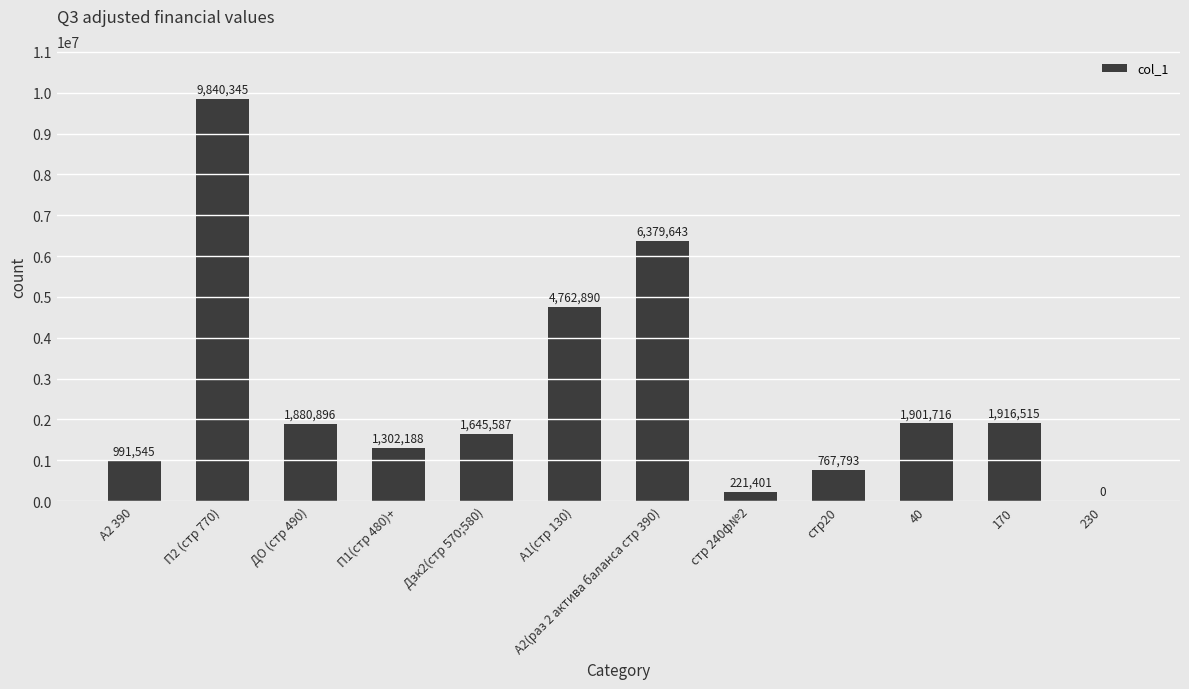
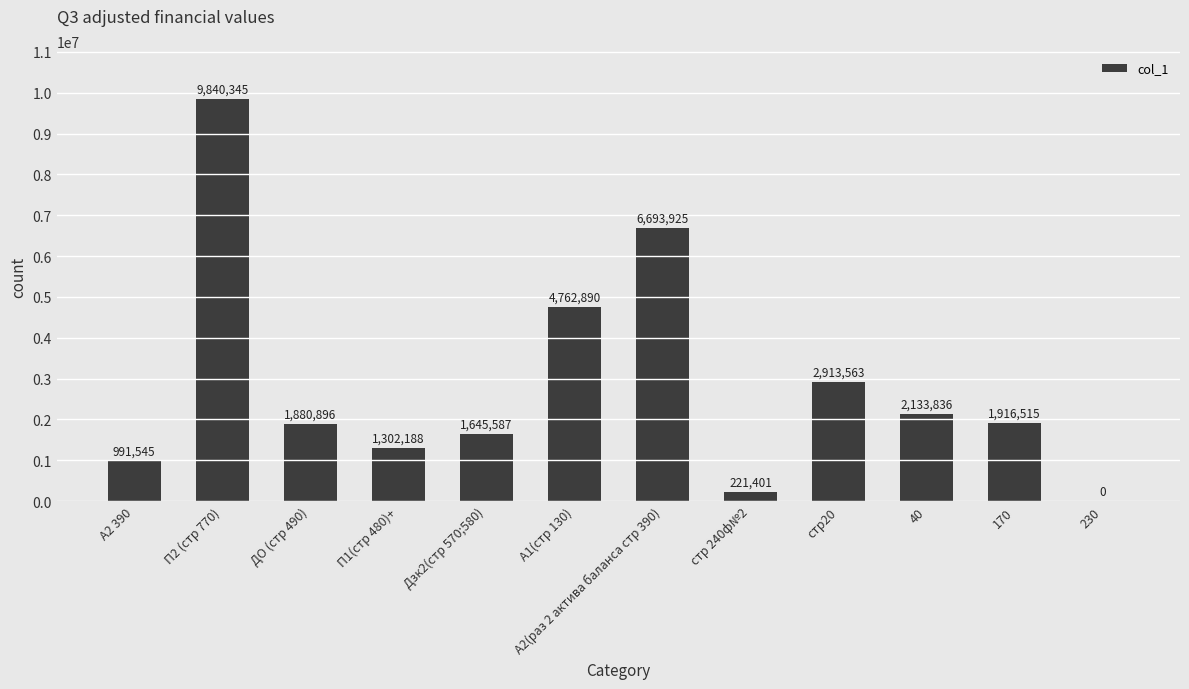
  {
    "А2 390": "991,545",
    "П2 (стр 770)": "9,840,345",
    "ДО (стр 490)": "1,880,896",
    "П1(стр 480)+": "1,302,188",
    "Дзк2(стр 570;580)": "1,645,587",
    "А1(стр 130)": "4,762,890",
-   "А2(раз 2 актива баланса стр 390)": "6,379,643",
+   "А2(раз 2 актива баланса стр 390)": "6,693,925",
    "стр 240ф№2": "221,401",
-   "стр20": "767,793",
-   "40": "1,901,716",
+   "стр20": "2,913,563",
+   "40": "2,133,836",
    "170": "1,916,515",
    "230": "0"
  }
